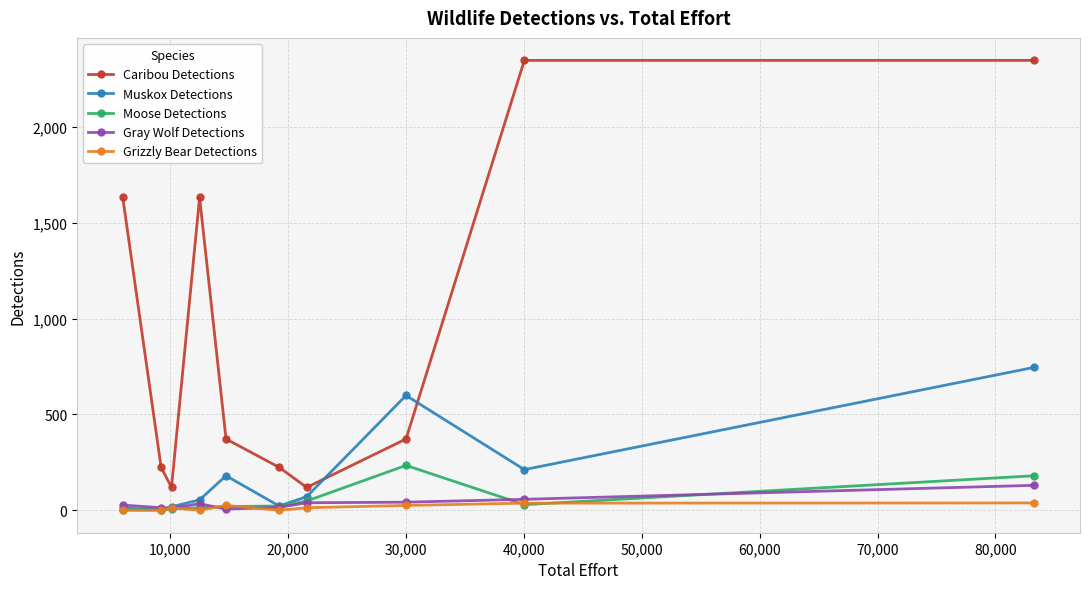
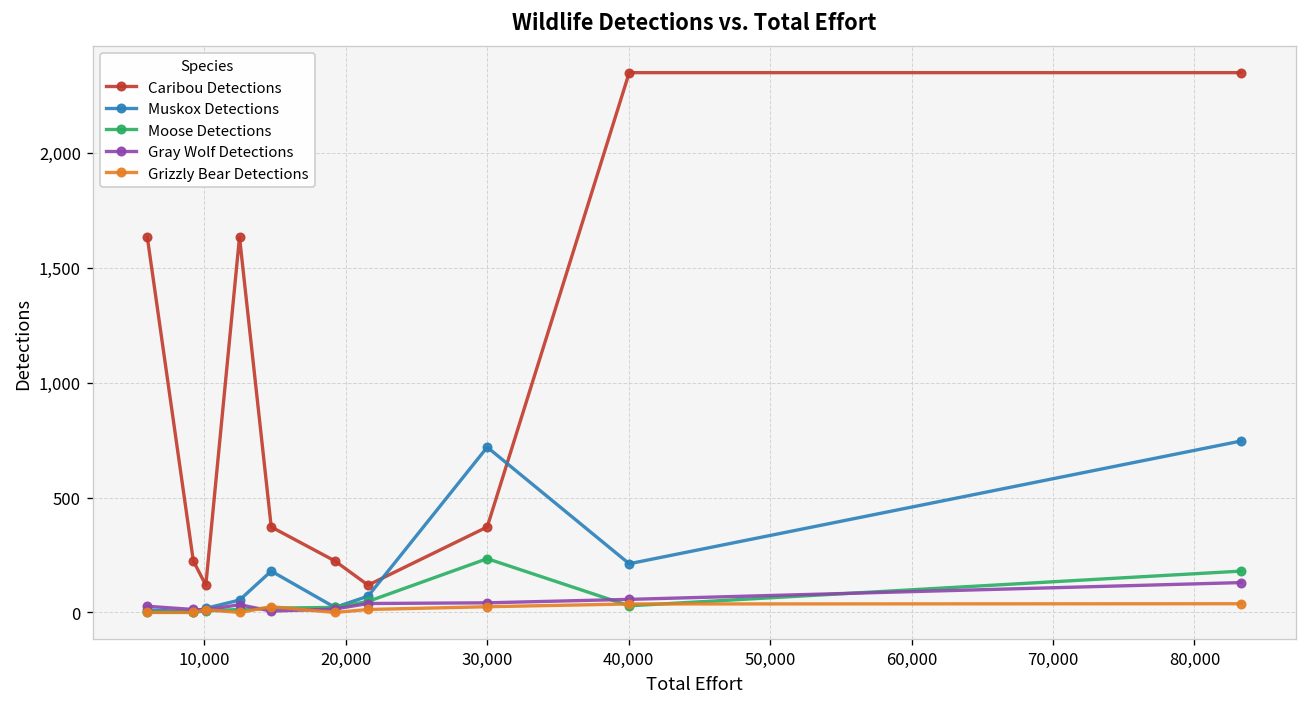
  {
    "Caribou Detections": {
      "30,000": 370
    },
    "Muskox Detections": {
-     "30,000": 600
+     "30,000": 720
    },
    "Moose Detections": {
      "30,000": 230
    },
    "Gray Wolf Detections": {
      "30,000": 40
    },
    "Grizzly Bear Detections": {
      "30,000": 30
    }
  }
